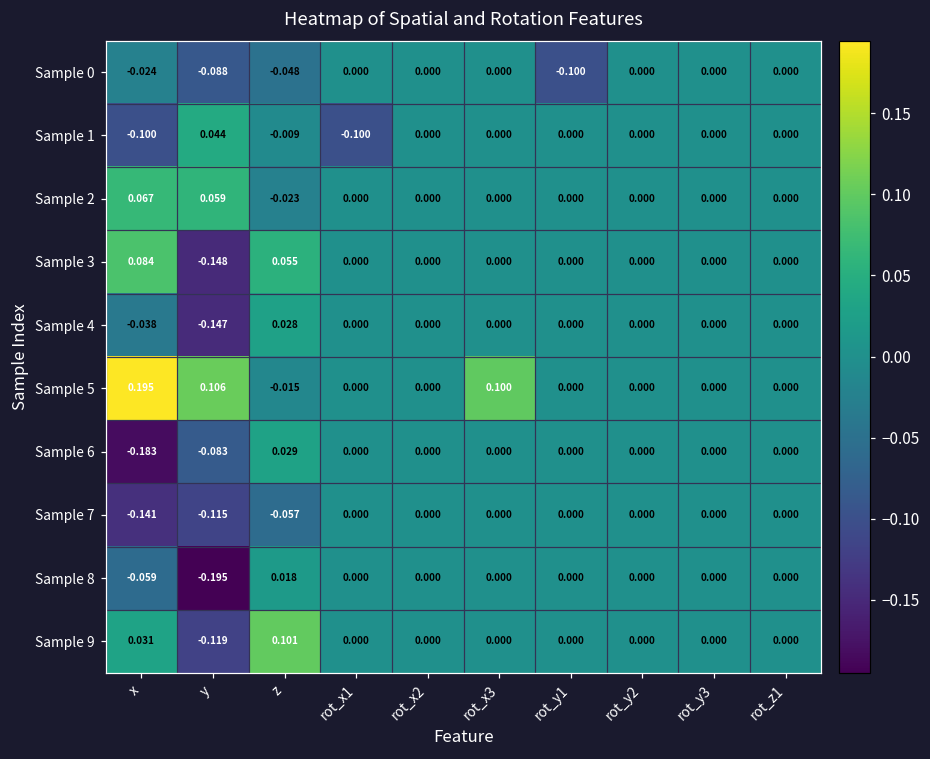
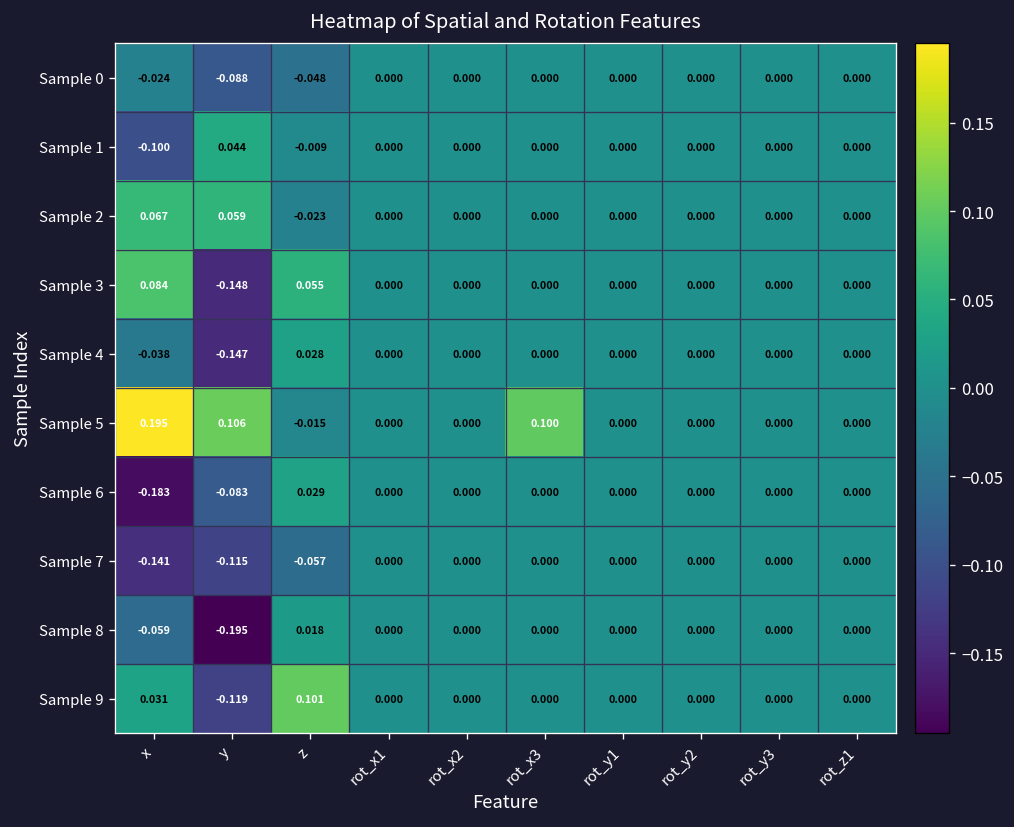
  {
    "Sample 0": {
      "x": -0.024,
      "y": -0.088,
      "z": -0.048,
      "rot_x1": 0.000,
      "rot_x2": 0.000,
      "rot_x3": 0.000,
-     "rot_y1": -0.100,
+     "rot_y1": 0.000,
      "rot_y2": 0.000,
      "rot_y3": 0.000,
      "rot_z1": 0.000
    },
    "Sample 1": {
      "x": -0.100,
      "y": 0.044,
      "z": -0.009,
-     "rot_x1": -0.100,
+     "rot_x1": 0.000,
      "rot_x2": 0.000,
      "rot_x3": 0.000,
      "rot_y1": 0.000,
      "rot_y2": 0.000,
      "rot_y3": 0.000,
      "rot_z1": 0.000
    },
    "Sample 2": {
      "x": 0.067,
      "y": 0.059,
      "z": -0.023,
      "rot_x1": 0.000,
      "rot_x2": 0.000,
      "rot_x3": 0.000,
      "rot_y1": 0.000,
      "rot_y2": 0.000,
      "rot_y3": 0.000,
      "rot_z1": 0.000
    },
    "Sample 3": {
      "x": 0.084,
      "y": -0.148,
      "z": 0.055,
      "rot_x1": 0.000,
      "rot_x2": 0.000,
      "rot_x3": 0.000,
      "rot_y1": 0.000,
      "rot_y2": 0.000,
      "rot_y3": 0.000,
      "rot_z1": 0.000
    },
    "Sample 4": {
      "x": -0.038,
      "y": -0.147,
      "z": 0.028,
      "rot_x1": 0.000,
      "rot_x2": 0.000,
      "rot_x3": 0.000,
      "rot_y1": 0.000,
      "rot_y2": 0.000,
      "rot_y3": 0.000,
      "rot_z1": 0.000
    },
    "Sample 5": {
      "x": 0.195,
      "y": 0.106,
      "z": -0.015,
      "rot_x1": 0.000,
      "rot_x2": 0.000,
      "rot_x3": 0.100,
      "rot_y1": 0.000,
      "rot_y2": 0.000,
      "rot_y3": 0.000,
      "rot_z1": 0.000
    },
    "Sample 6": {
      "x": -0.183,
      "y": -0.083,
      "z": 0.029,
      "rot_x1": 0.000,
      "rot_x2": 0.000,
      "rot_x3": 0.000,
      "rot_y1": 0.000,
      "rot_y2": 0.000,
      "rot_y3": 0.000,
      "rot_z1": 0.000
    },
    "Sample 7": {
      "x": -0.141,
      "y": -0.115,
      "z": -0.057,
      "rot_x1": 0.000,
      "rot_x2": 0.000,
      "rot_x3": 0.000,
      "rot_y1": 0.000,
      "rot_y2": 0.000,
      "rot_y3": 0.000,
      "rot_z1": 0.000
    },
    "Sample 8": {
      "x": -0.059,
      "y": -0.195,
      "z": 0.018,
      "rot_x1": 0.000,
      "rot_x2": 0.000,
      "rot_x3": 0.000,
      "rot_y1": 0.000,
      "rot_y2": 0.000,
      "rot_y3": 0.000,
      "rot_z1": 0.000
    },
    "Sample 9": {
      "x": 0.031,
      "y": -0.119,
      "z": 0.101,
      "rot_x1": 0.000,
      "rot_x2": 0.000,
      "rot_x3": 0.000,
      "rot_y1": 0.000,
      "rot_y2": 0.000,
      "rot_y3": 0.000,
      "rot_z1": 0.000
    }
  }
